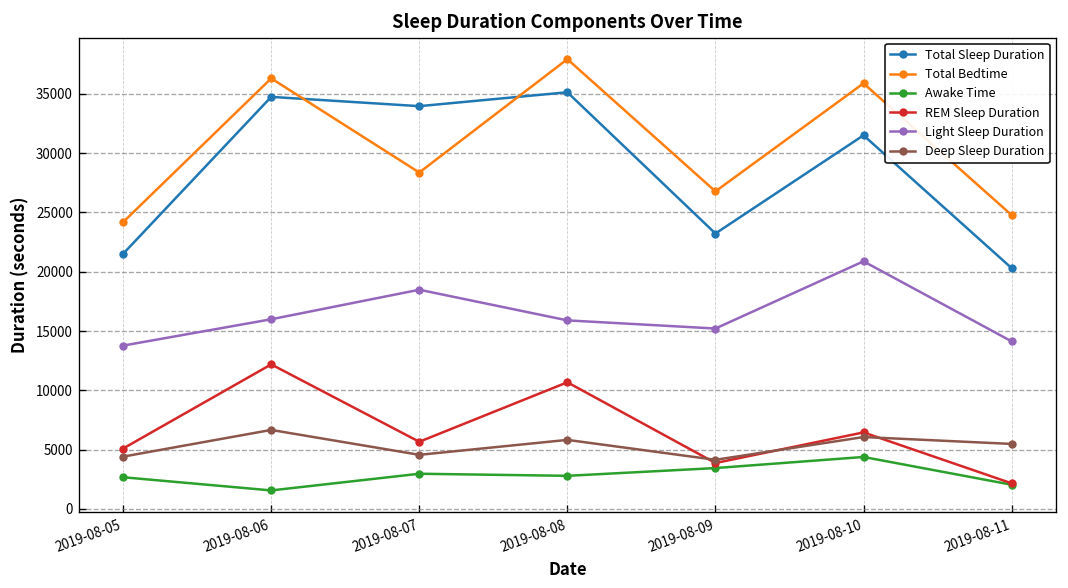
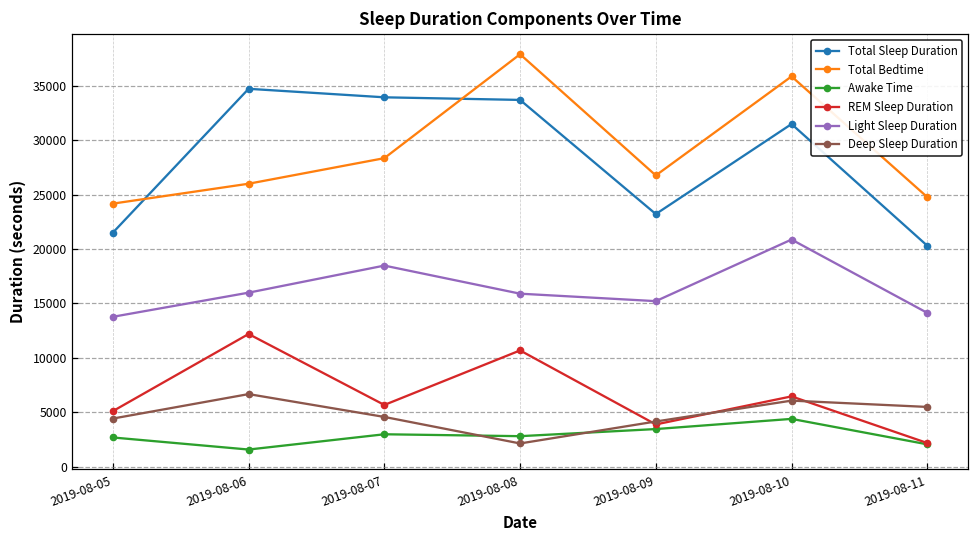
  {
    "Total Sleep Duration": {
      "2019-08-05": 22000,
      "2019-08-06": 35000,
      "2019-08-07": 34000,
-     "2019-08-08": 35000,
+     "2019-08-08": 34000,
      "2019-08-09": 23000,
      "2019-08-10": 32000,
      "2019-08-11": 20000
    },
    "Total Bedtime": {
      "2019-08-05": 24000,
-     "2019-08-06": 36000,
+     "2019-08-06": 26000,
      "2019-08-07": 28000,
      "2019-08-08": 38000,
      "2019-08-09": 27000,
      "2019-08-10": 36000,
      "2019-08-11": 25000
    },
    "Awake Time": {
      "2019-08-05": 3000,
      "2019-08-06": 2000,
      "2019-08-07": 3000,
      "2019-08-08": 3000,
      "2019-08-09": 3000,
      "2019-08-10": 4000
    },
    "REM Sleep Duration": {
      "2019-08-05": 5000,
      "2019-08-06": 12000,
      "2019-08-07": 6000,
      "2019-08-08": 11000,
      "2019-08-09": 4000,
      "2019-08-10": 6000
    },
    "Light Sleep Duration": {
      "2019-08-05": 14000,
      "2019-08-06": 16000,
      "2019-08-07": 18000,
      "2019-08-08": 16000,
      "2019-08-09": 15000,
      "2019-08-10": 21000,
      "2019-08-11": 14000
    },
    "Deep Sleep Duration": {
      "2019-08-05": 4000,
      "2019-08-06": 7000,
      "2019-08-07": 5000,
-     "2019-08-08": 6000,
+     "2019-08-08": 2000,
      "2019-08-09": 4000,
      "2019-08-10": 6000,
      "2019-08-11": 5000
    }
  }
